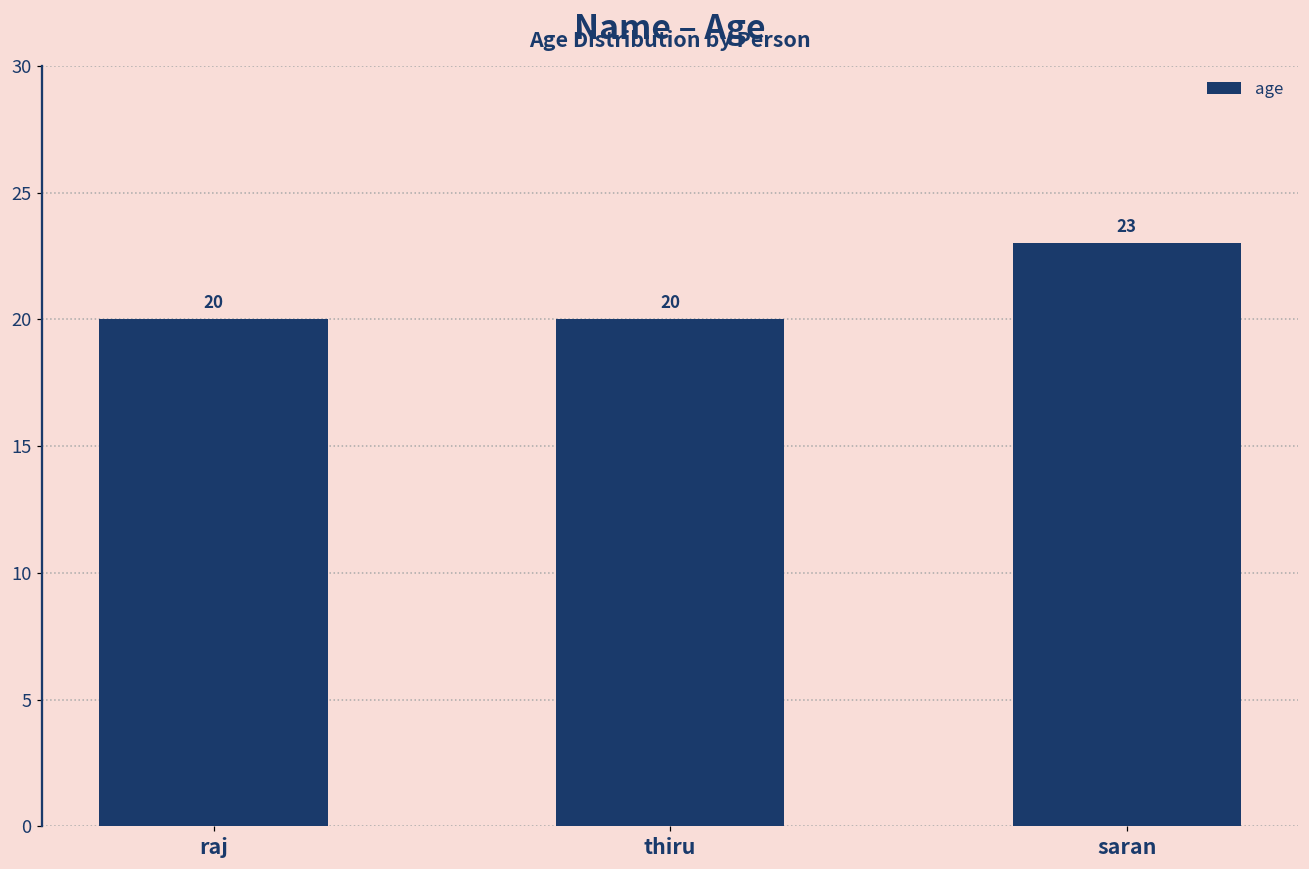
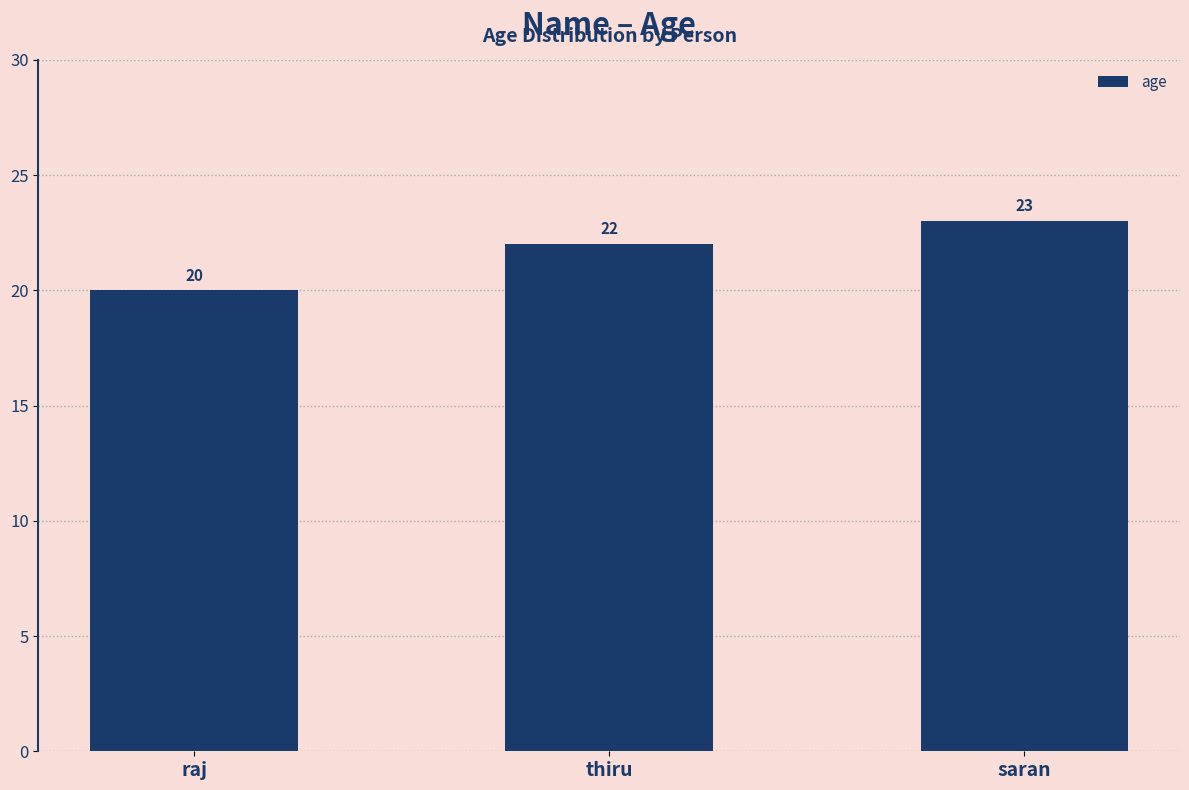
  {
    "raj": 20,
-   "thiru": 20,
+   "thiru": 22,
    "saran": 23
  }
